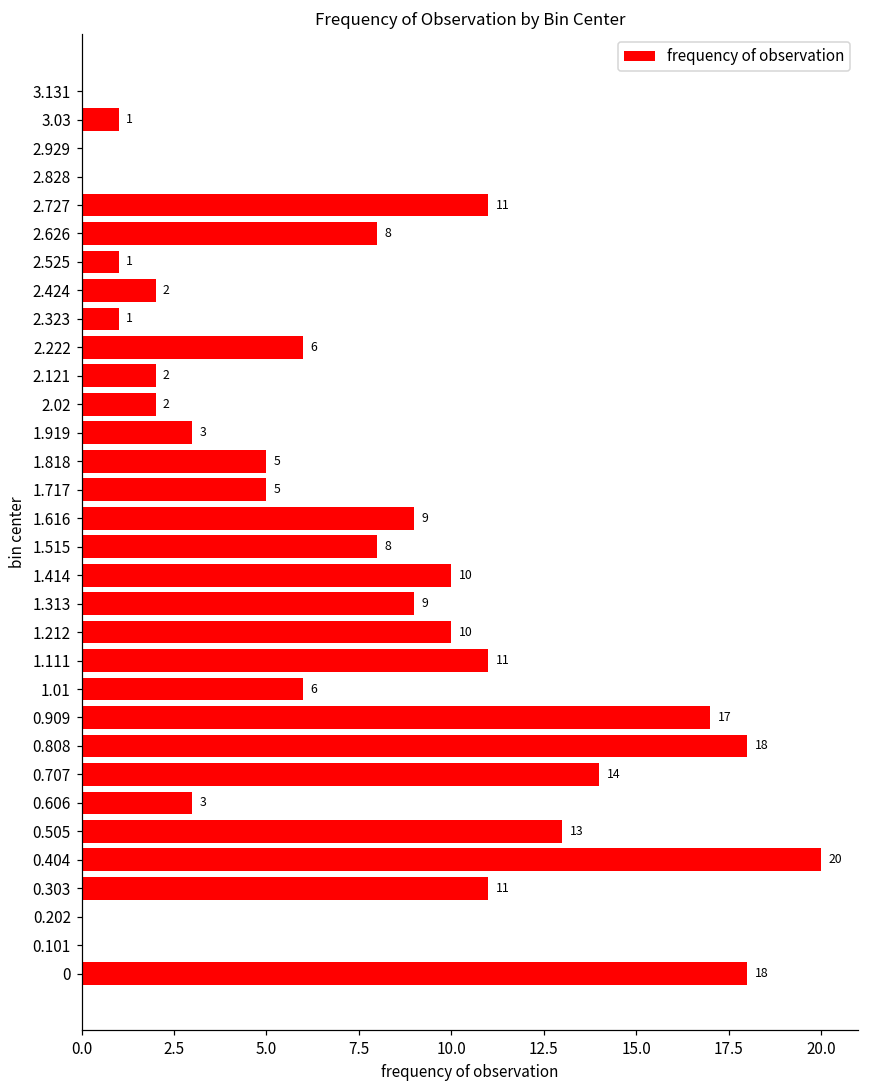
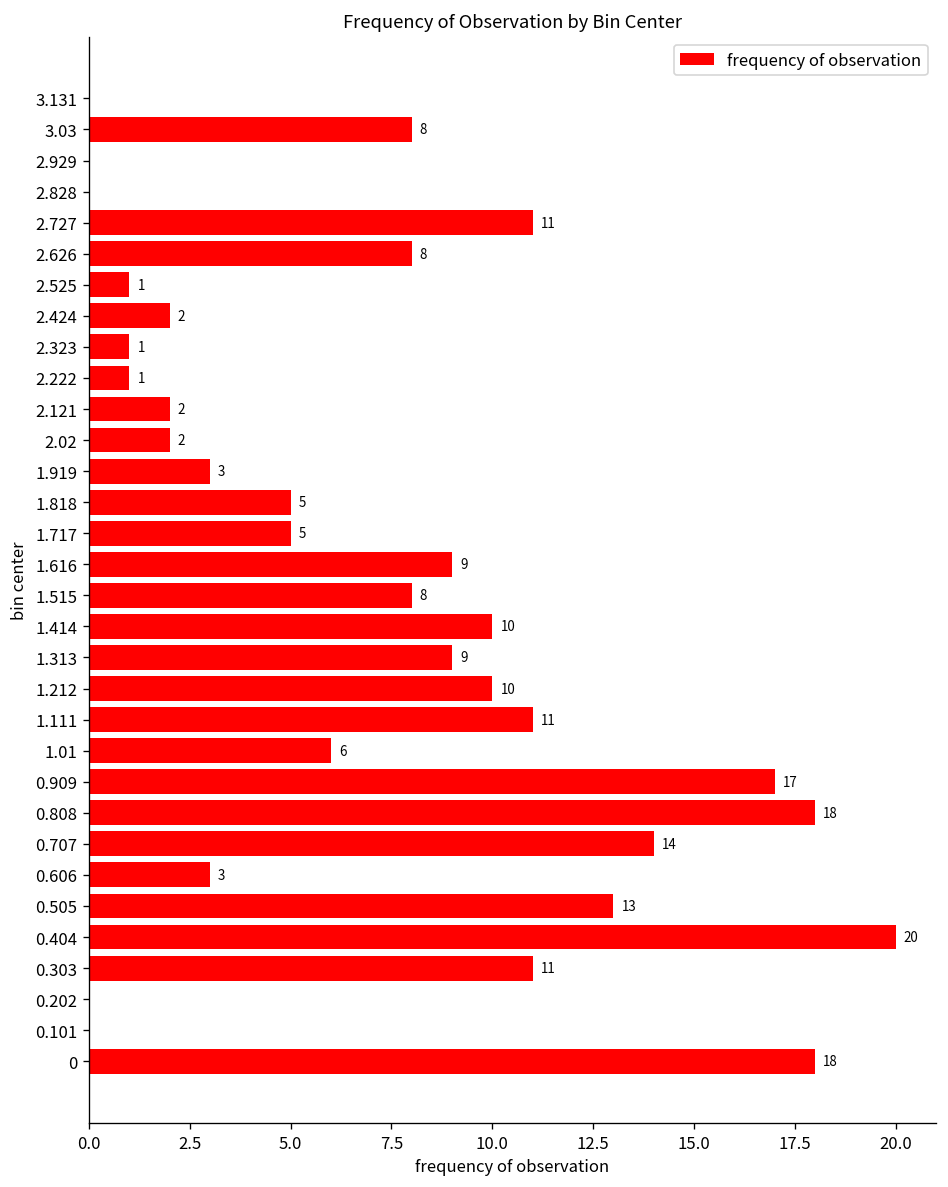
  {
-   "3.03": 1,
+   "3.03": 8,
    "2.727": 11,
    "2.626": 8,
    "2.525": 1,
    "2.424": 2,
    "2.323": 1,
-   "2.222": 6,
+   "2.222": 1,
    "2.121": 2,
    "2.02": 2,
    "1.919": 3,
    "1.818": 5,
    "1.717": 5,
    "1.616": 9,
    "1.515": 8,
    "1.414": 10,
    "1.313": 9,
    "1.212": 10,
    "1.111": 11,
    "1.01": 6,
    "0.909": 17,
    "0.808": 18,
    "0.707": 14,
    "0.606": 3,
    "0.505": 13,
    "0.404": 20,
    "0.303": 11,
    "0": 18
  }
